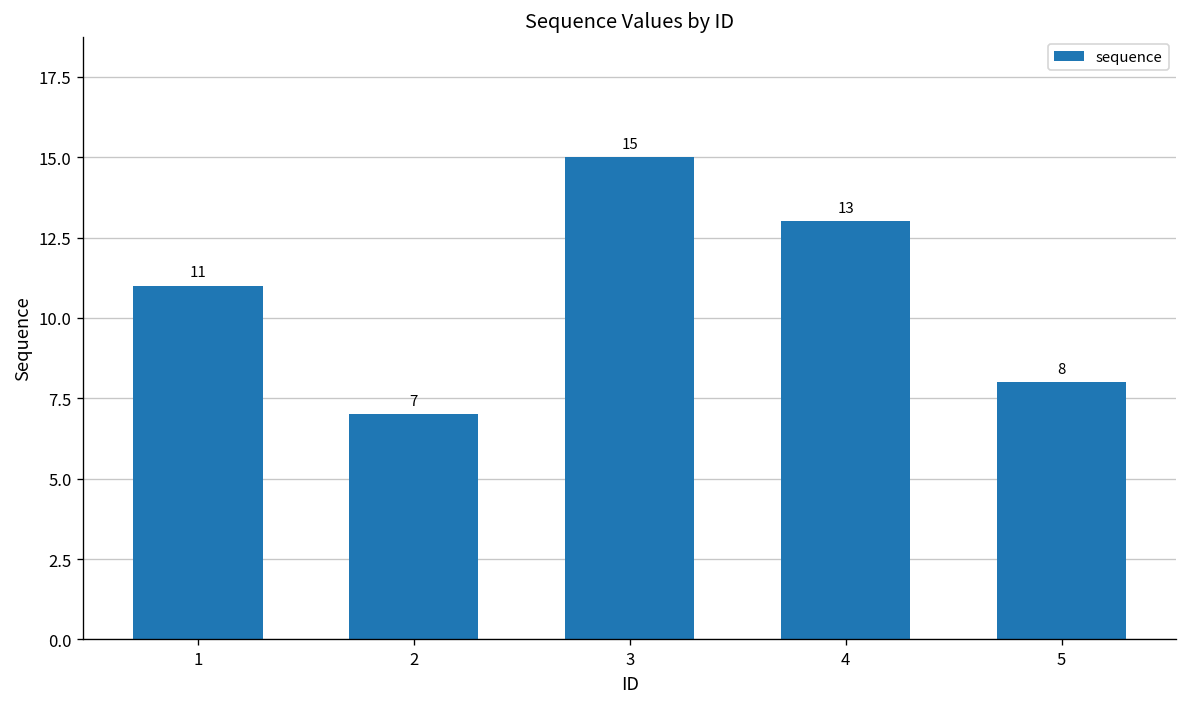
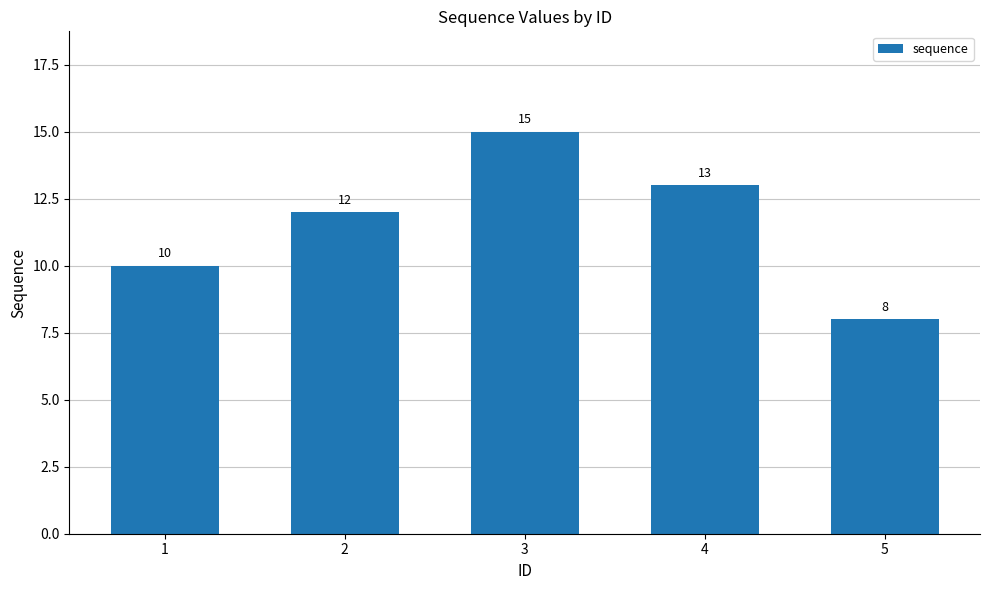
  {
-   "1": 11,
-   "2": 7,
+   "1": 10,
+   "2": 12,
    "3": 15,
    "4": 13,
    "5": 8
  }
